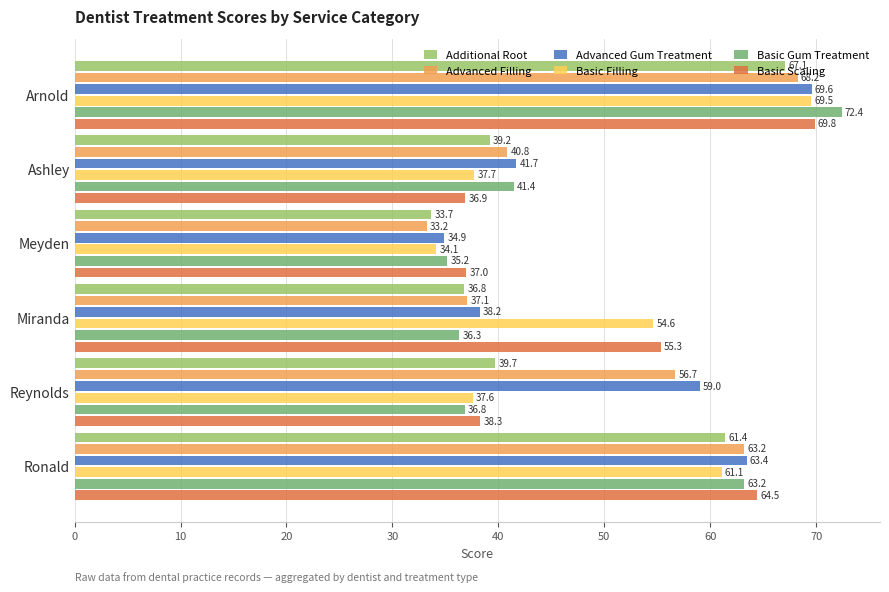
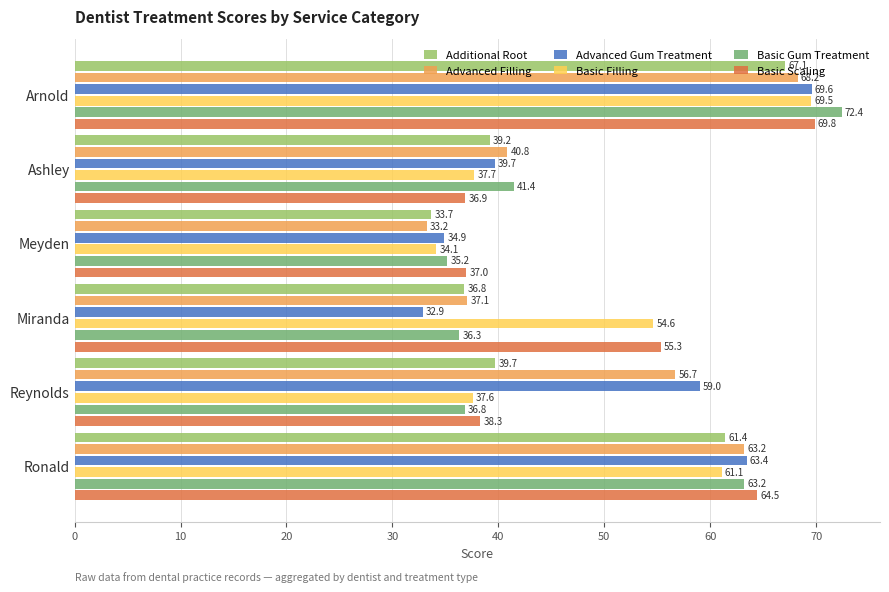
  {
    "Advanced Gum Treatment": {
      "Arnold": 69.6,
-     "Ashley": 41.7,
+     "Ashley": 39.7,
      "Meyden": 34.9,
-     "Miranda": 38.2,
+     "Miranda": 32.9,
      "Reynolds": 59.0,
      "Ronald": 63.4
    }
  }
